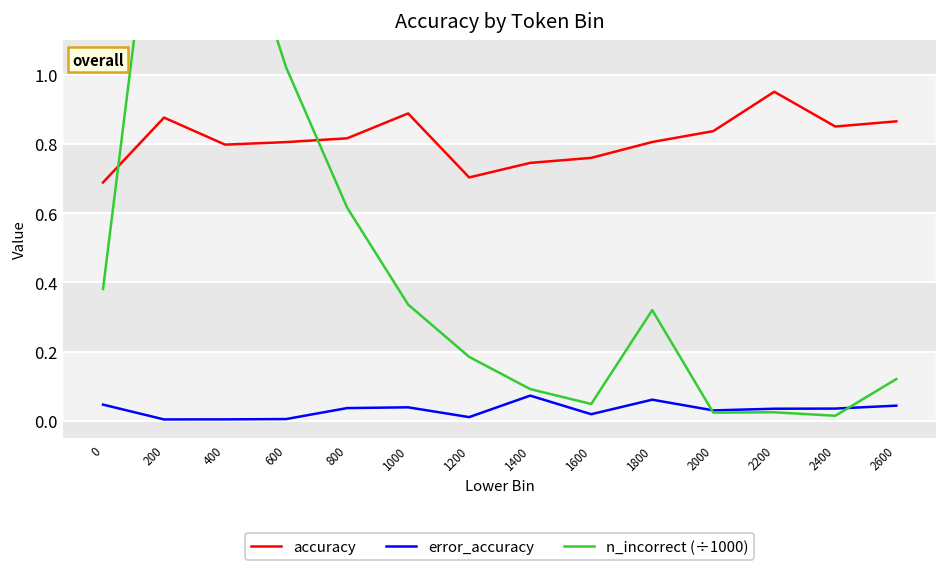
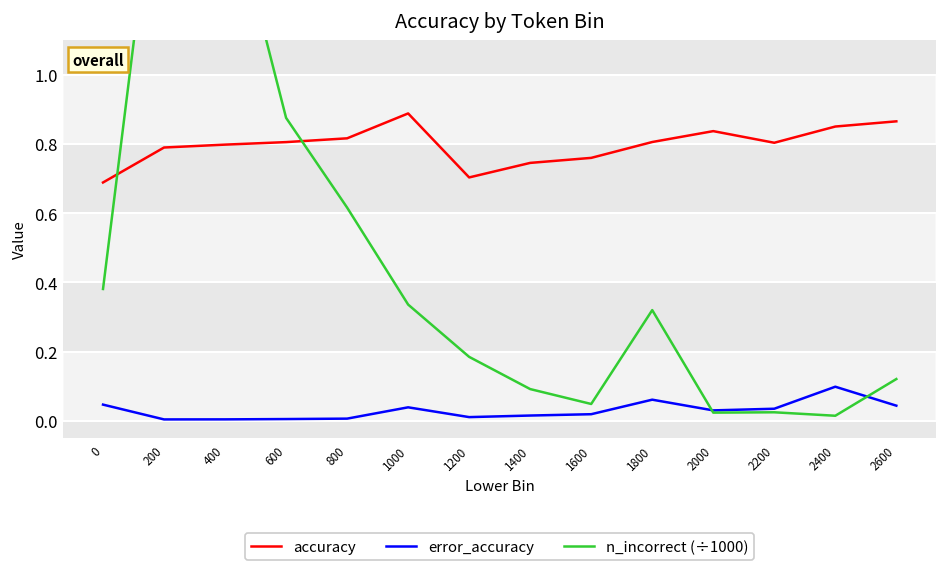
  {
    "accuracy": {
      "0": 0.69,
-     "200": 0.88,
+     "200": 0.79,
      "400": 0.80,
      "600": 0.81,
      "800": 0.82,
      "1000": 0.89,
      "1200": 0.70,
      "1400": 0.75,
      "1600": 0.76,
      "1800": 0.81,
      "2000": 0.84,
-     "2200": 0.95,
+     "2200": 0.80,
      "2400": 0.85,
      "2600": 0.87
    },
    "error_accuracy": {
      "0": 0.05,
      "200": 0.00,
      "400": 0.00,
      "600": 0.01,
-     "800": 0.04,
+     "800": 0.01,
      "1000": 0.04,
      "1200": 0.01,
-     "1400": 0.07,
+     "1400": 0.02,
      "1600": 0.02,
      "1800": 0.06,
      "2200": 0.04,
-     "2400": 0.04,
+     "2400": 0.10,
      "2600": 0.04
    },
    "n_incorrect (÷1000)": {
      "0": 0.38,
-     "600": 1.02,
+     "600": 0.88,
      "800": 0.62,
      "1000": 0.34,
      "1200": 0.19,
      "1400": 0.09,
      "1600": 0.05,
      "1800": 0.32,
      "2200": 0.03,
      "2400": 0.02,
      "2600": 0.12
    }
  }
